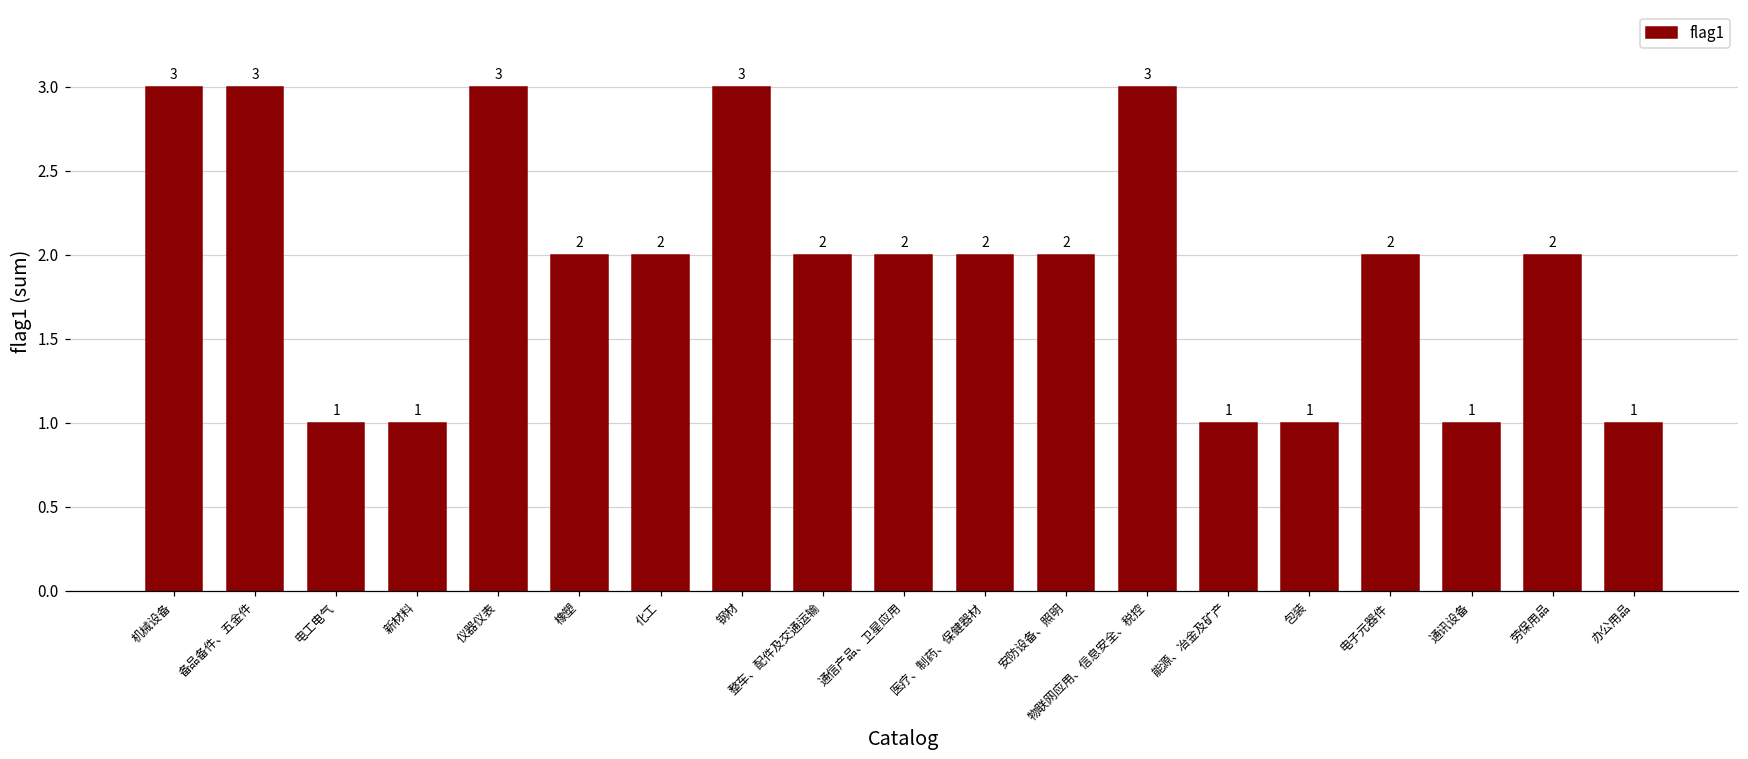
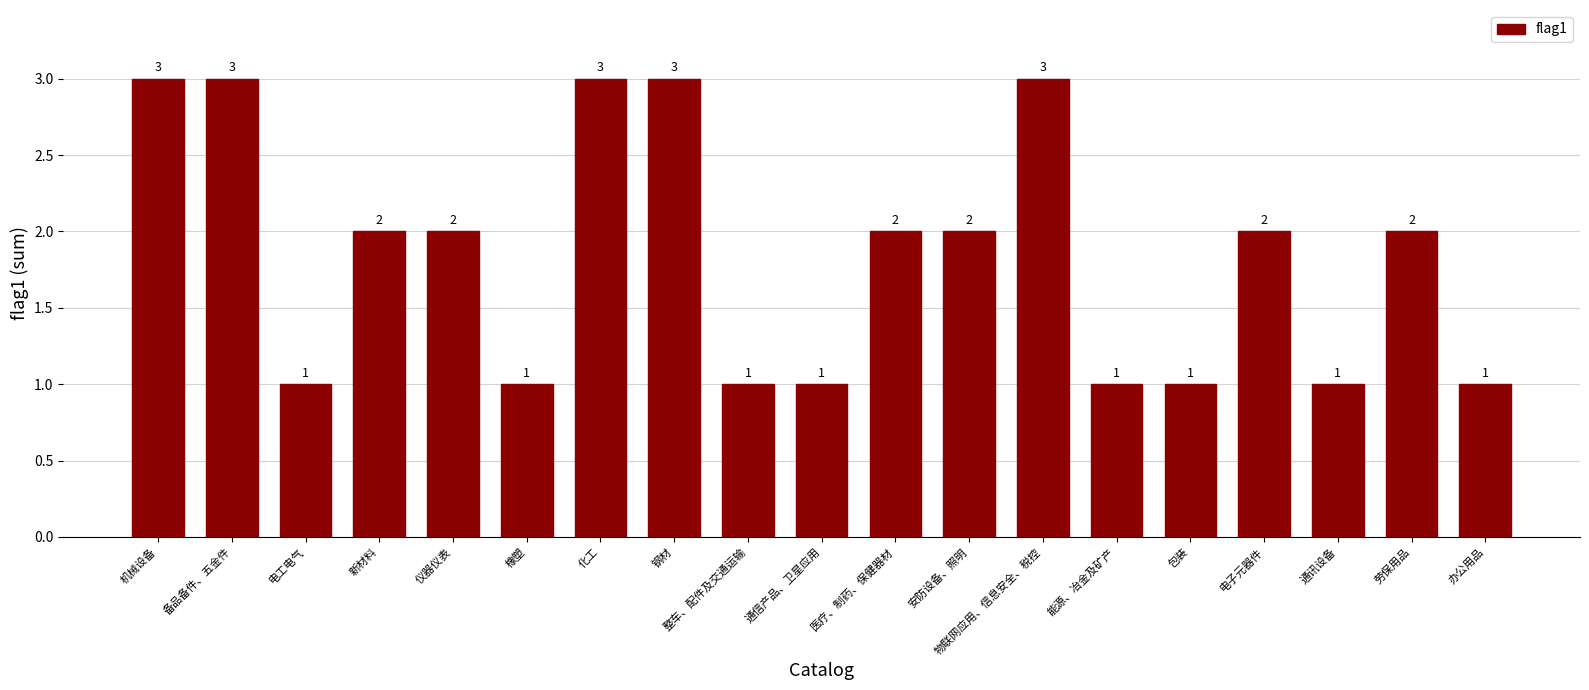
  {
    "机械设备": 3,
    "备品备件、五金件": 3,
    "电工电气": 1,
-   "新材料": 1,
-   "仪器仪表": 3,
-   "橡塑": 2,
-   "化工": 2,
+   "新材料": 2,
+   "仪器仪表": 2,
+   "橡塑": 1,
+   "化工": 3,
    "钢材": 3,
-   "整车、配件及交通运输": 2,
-   "通信产品、卫星应用": 2,
+   "整车、配件及交通运输": 1,
+   "通信产品、卫星应用": 1,
    "医疗、制药、保健器材": 2,
    "安防设备、照明": 2,
    "物联网应用、信息安全、税控": 3,
    "能源、冶金及矿产": 1,
    "包装": 1,
    "电子元器件": 2,
    "通讯设备": 1,
    "劳保用品": 2,
    "办公用品": 1
  }
